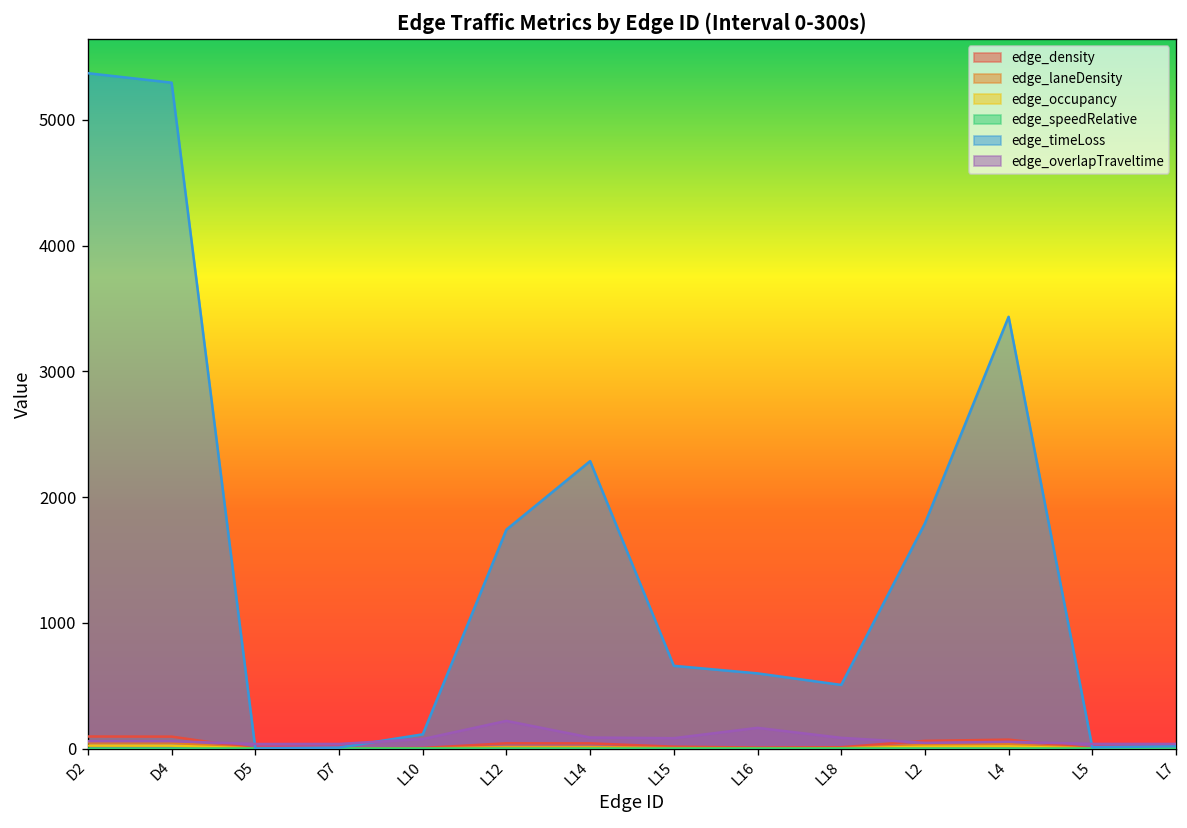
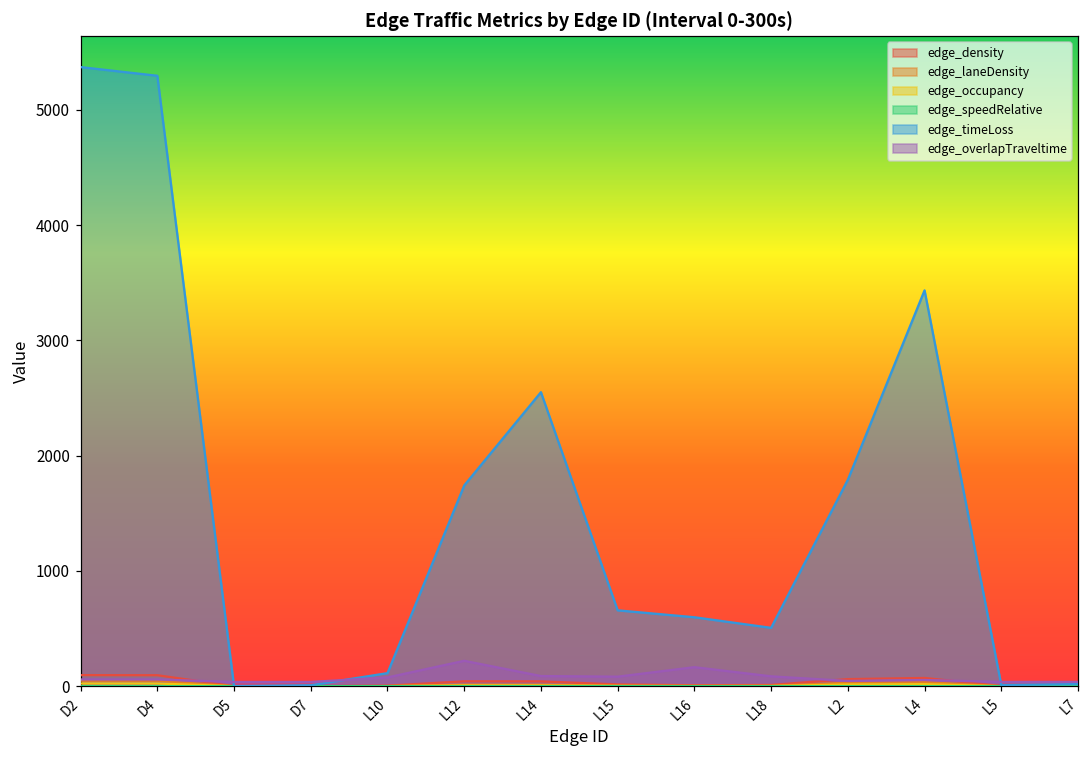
  {
    "edge_timeLoss": {
      "D2": 5370,
      "D4": 5300,
      "L10": 110,
      "L12": 1740,
-     "L14": 2290,
+     "L14": 2550,
      "L15": 660,
      "L16": 600,
      "L18": 510,
      "L2": 1790,
      "L4": 3430
    },
    "edge_overlapTraveltime": {
      "D5": 40,
      "D7": 40,
      "L10": 80,
      "L12": 220,
      "L14": 90,
      "L15": 80,
      "L16": 170,
      "L18": 90,
      "L5": 40
    }
  }
